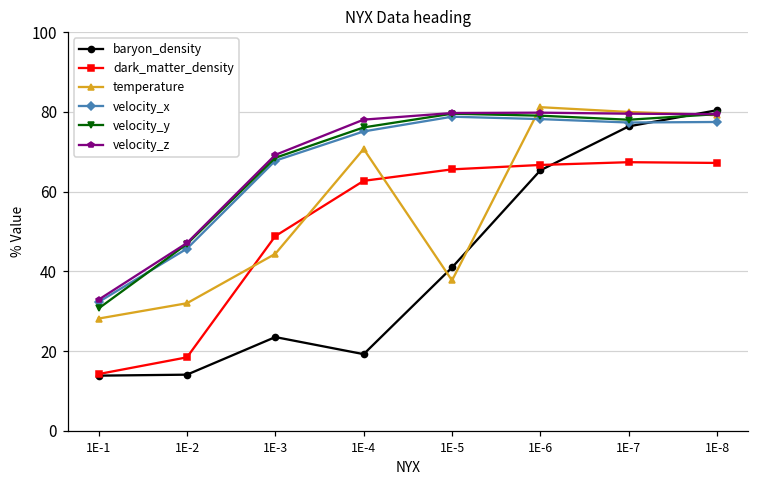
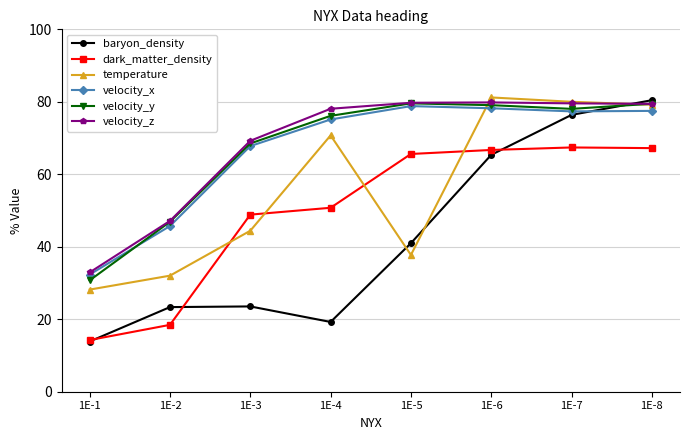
  {
    "baryon_density": {
-     "1E-2": 14,
+     "1E-2": 23,
      "1E-3": 24,
      "1E-4": 19,
      "1E-5": 41,
      "1E-6": 65,
      "1E-7": 76,
      "1E-8": 80
    },
    "dark_matter_density": {
      "1E-2": 18,
      "1E-3": 49,
-     "1E-4": 63,
+     "1E-4": 51,
      "1E-5": 66,
      "1E-6": 67,
      "1E-7": 67,
      "1E-8": 67
    },
    "temperature": {
      "1E-1": 28,
      "1E-2": 32,
      "1E-3": 44,
      "1E-4": 71,
      "1E-5": 38,
      "1E-6": 81
    },
    "velocity_x": {
      "1E-2": 46,
      "1E-3": 68,
      "1E-4": 75,
      "1E-5": 79,
      "1E-6": 78,
      "1E-8": 77
    },
    "velocity_y": {
      "1E-1": 31,
      "1E-3": 69,
      "1E-4": 76,
      "1E-6": 79
    },
    "velocity_z": {
      "1E-3": 69,
      "1E-4": 78,
      "1E-6": 80
    }
  }
